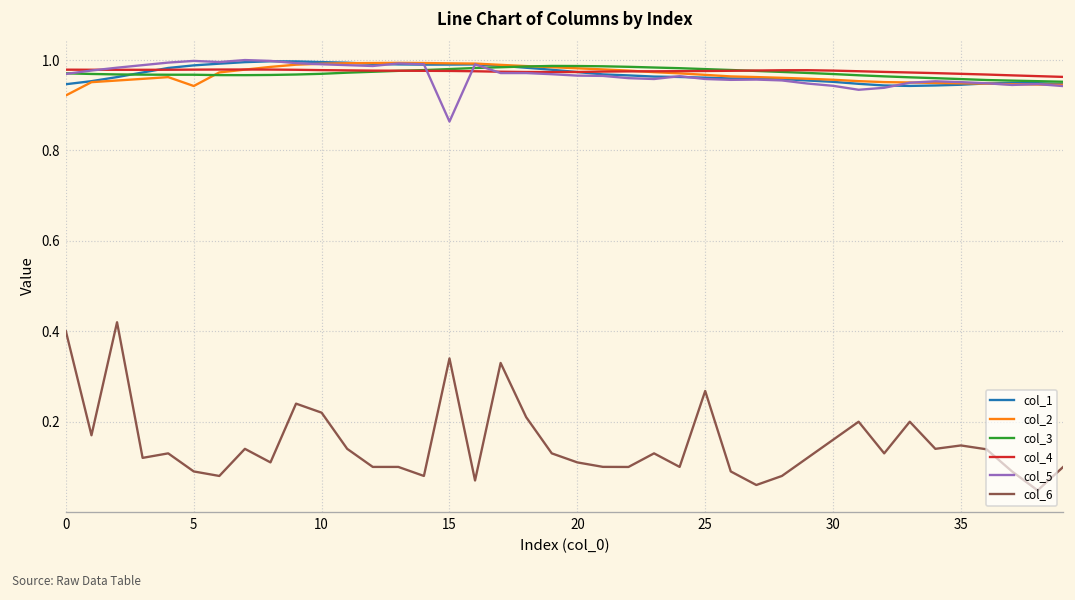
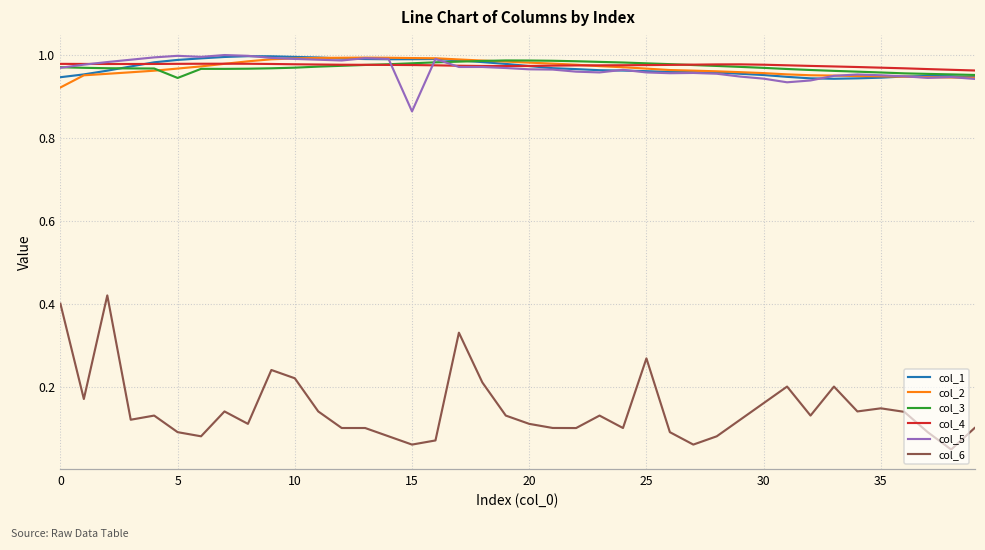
  {
    "col_1": {
      "0": 0.95,
      "5": 0.99
    },
    "col_2": {
      "0": 0.92,
-     "5": 0.94
+     "5": 0.97
    },
    "col_3": {
-     "5": 0.97,
+     "5": 0.94,
      "10": 0.97,
      "30": 0.97
    },
    "col_4": {
      "0": 0.98,
      "5": 0.98,
      "10": 0.98,
      "30": 0.98,
      "35": 0.97
    },
    "col_5": {
      "5": 1.00,
      "15": 0.86,
      "20": 0.97,
      "30": 0.94
    },
    "col_6": {
      "0": 0.40,
      "5": 0.09,
      "10": 0.22,
-     "15": 0.34,
+     "15": 0.06,
      "20": 0.11,
      "25": 0.27,
      "30": 0.16,
      "35": 0.15
    }
  }
